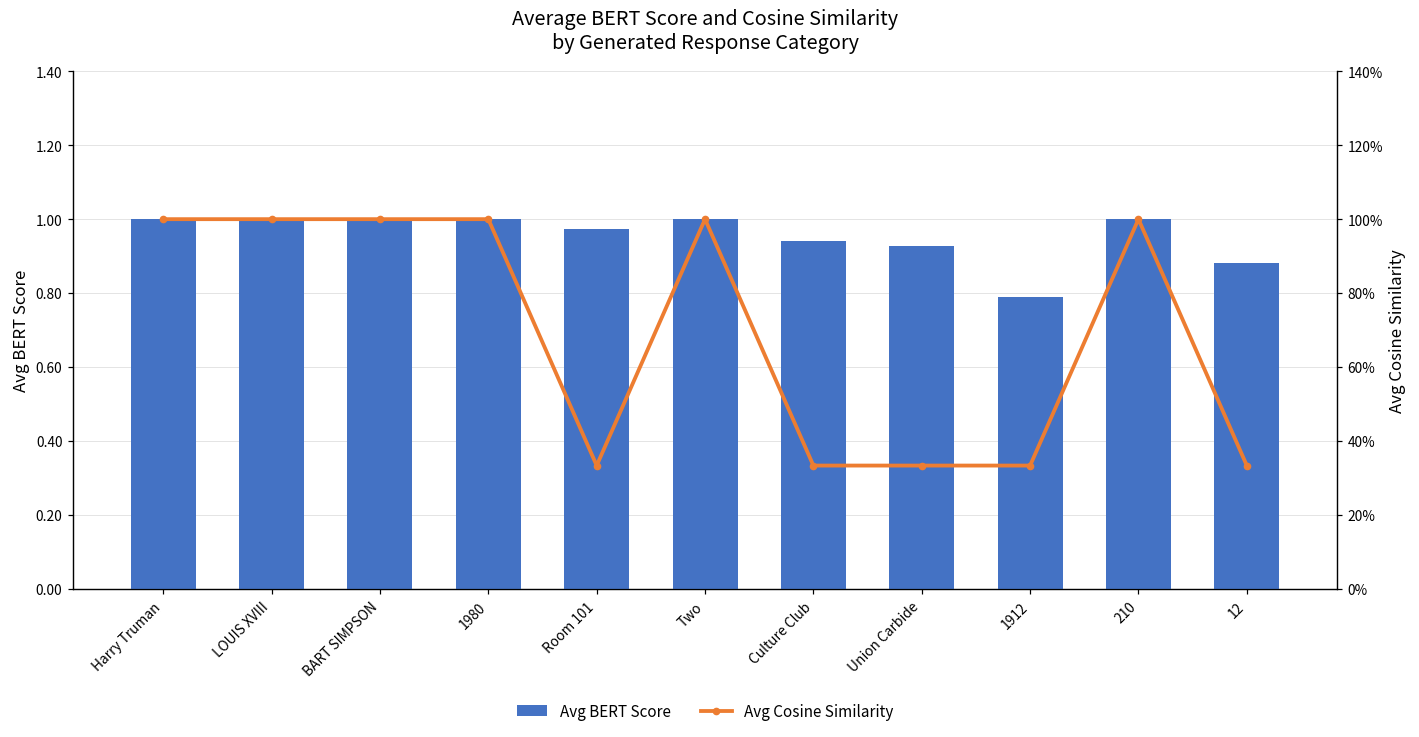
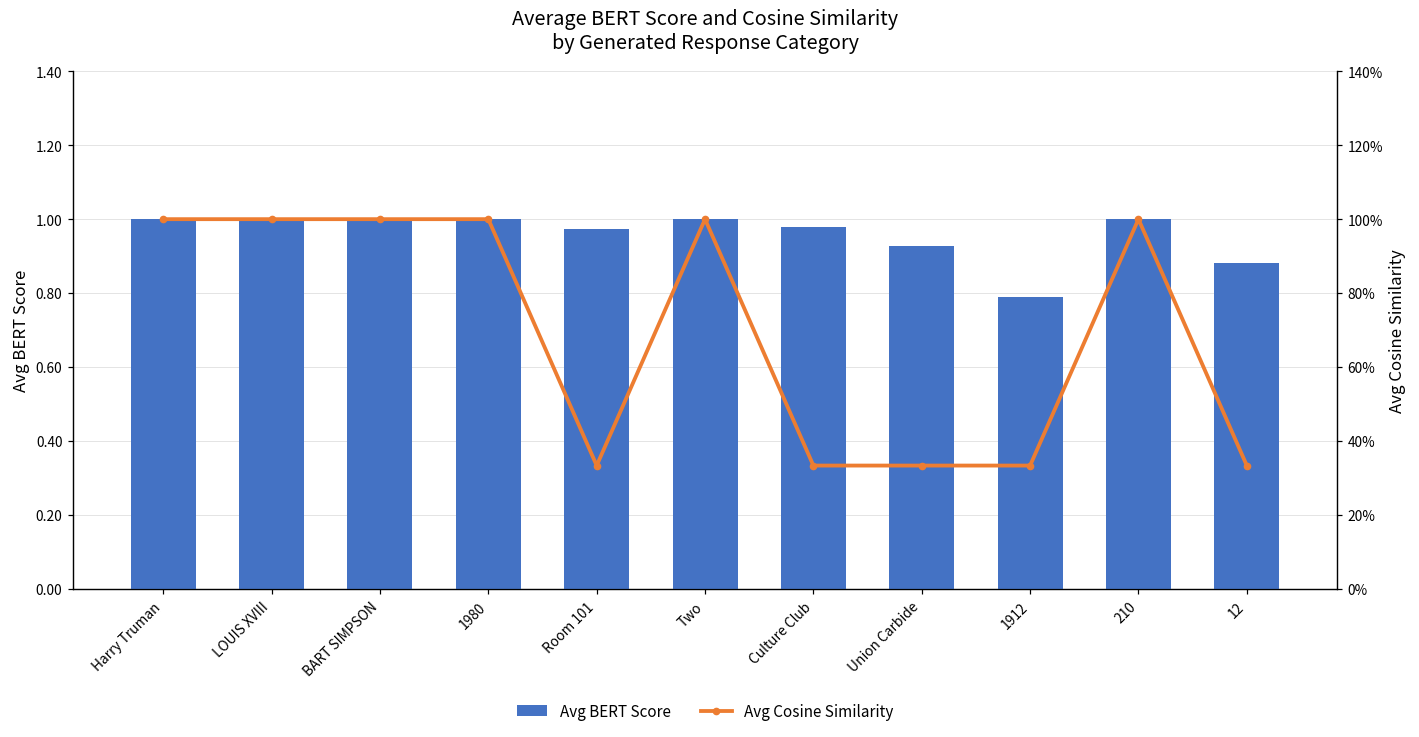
  {
    "Avg BERT Score": {
      "Harry Truman": "1.00",
      "LOUIS XVIII": "1.00",
      "BART SIMPSON": "1.00",
      "1980": "1.00",
      "Room 101": "0.97",
      "Two": "1.00",
-     "Culture Club": "0.94",
+     "Culture Club": "0.98",
      "Union Carbide": "0.93",
      "1912": "0.79",
      "210": "1.00",
      "12": "0.88"
    },
    "Avg Cosine Similarity": {
      "Harry Truman": "100%",
      "LOUIS XVIII": "100%",
      "BART SIMPSON": "100%",
      "1980": "100%",
      "Room 101": "33%",
      "Two": "100%",
      "Culture Club": "33%",
      "Union Carbide": "33%",
      "1912": "33%",
      "210": "100%",
      "12": "33%"
    }
  }
